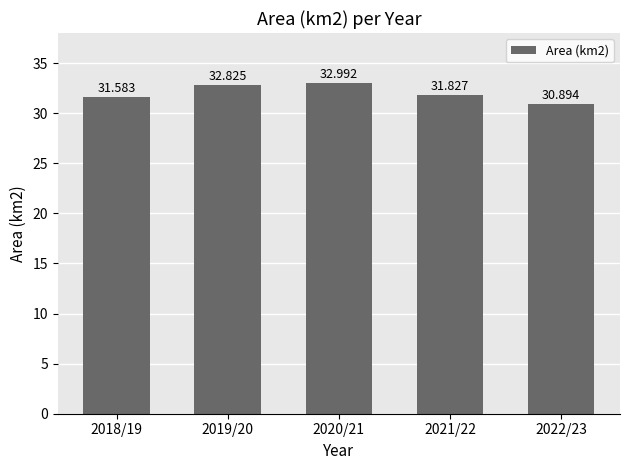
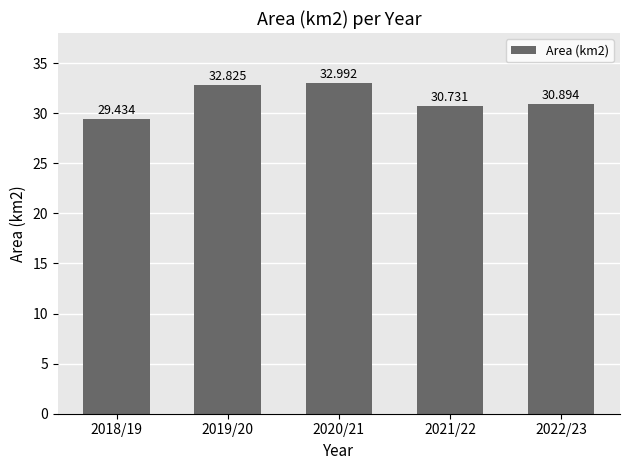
  {
-   "2018/19": 31.583,
+   "2018/19": 29.434,
    "2019/20": 32.825,
    "2020/21": 32.992,
-   "2021/22": 31.827,
+   "2021/22": 30.731,
    "2022/23": 30.894
  }
